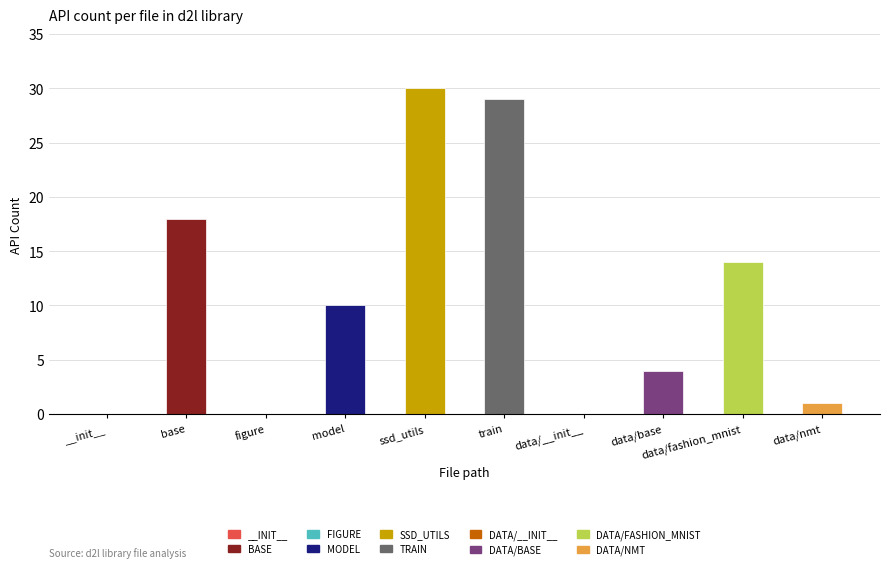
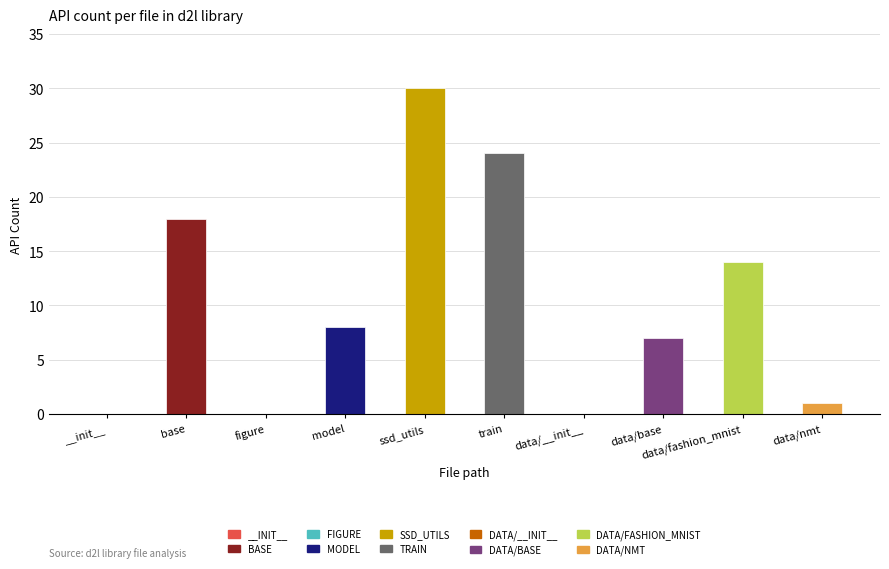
  {
    "__init__": 0,
    "base": 18,
    "figure": 0,
-   "model": 10,
+   "model": 8,
    "ssd_utils": 30,
-   "train": 29,
+   "train": 24,
    "data/__init__": 0,
-   "data/base": 4,
+   "data/base": 7,
    "data/fashion_mnist": 14,
    "data/nmt": 1
  }
